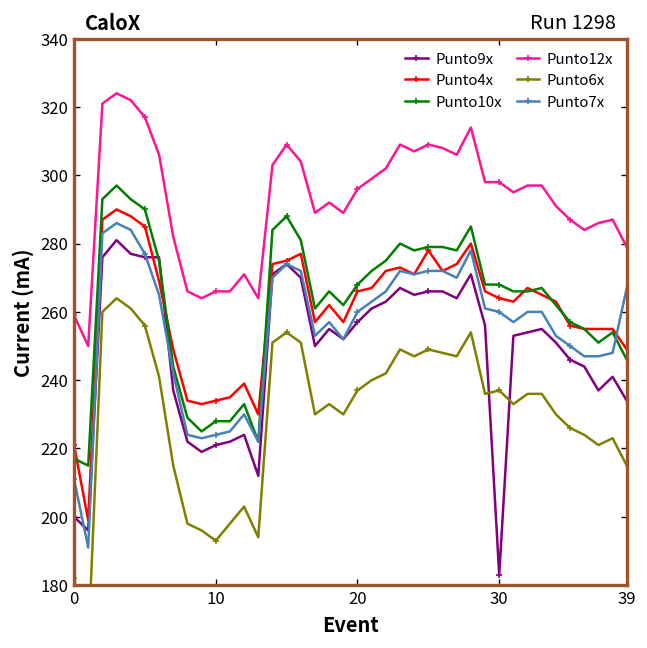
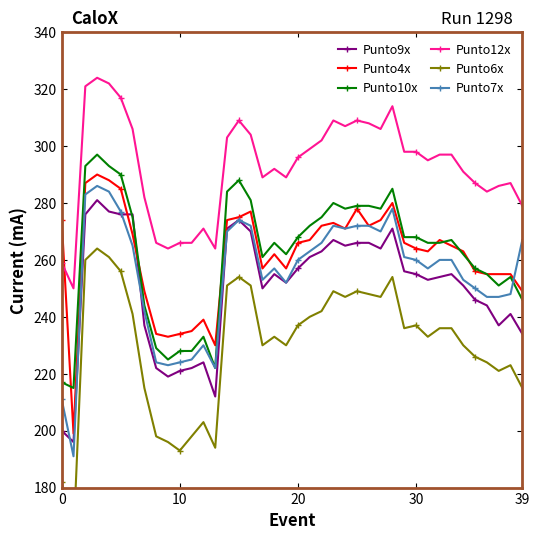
  {
    "Punto9x": {
      "0": 200,
      "10": 221,
      "20": 257,
-     "30": 183,
+     "30": 255,
      "39": 234
    },
    "Punto4x": {
-     "0": 221,
+     "0": 274,
      "10": 234,
      "20": 266,
      "30": 264,
      "39": 249
    },
    "Punto10x": {
      "0": 217,
      "10": 228,
      "20": 268,
      "30": 268,
      "39": 246
    },
    "Punto12x": {
      "0": 259,
      "10": 266,
      "20": 296,
      "30": 298,
      "39": 279
    },
    "Punto6x": {
      "0": 182,
      "10": 193,
      "20": 237,
      "30": 237,
      "39": 215
    },
    "Punto7x": {
      "0": 211,
      "10": 224,
      "20": 260,
      "30": 260,
      "39": 267
    }
  }
